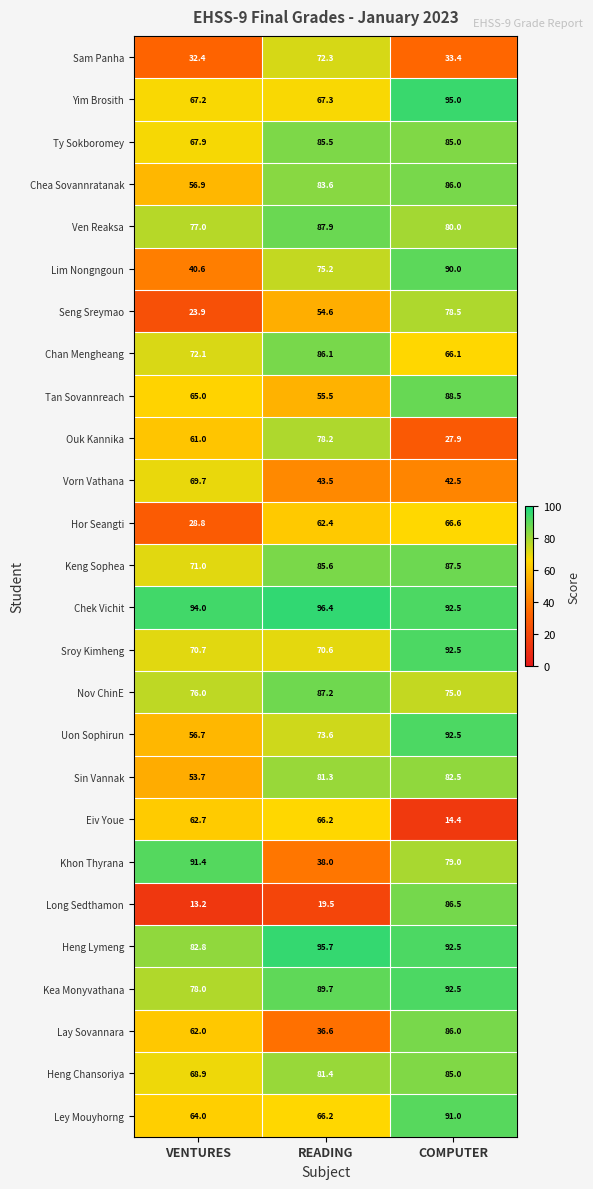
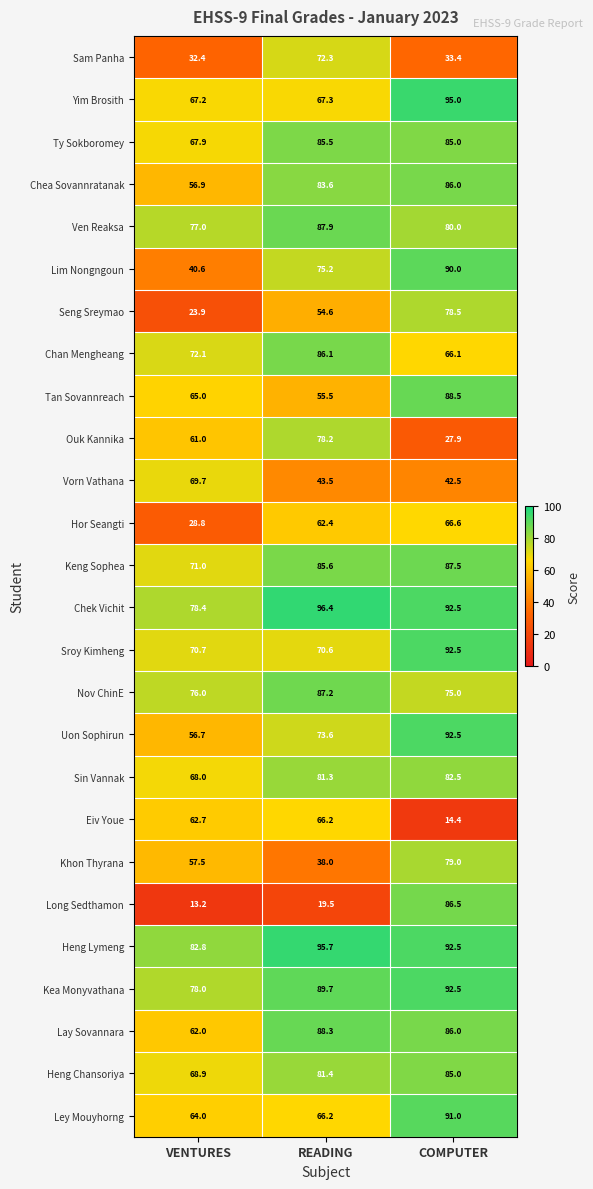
  {
    "Sam Panha": {
      "VENTURES": 32.4,
      "READING": 72.3,
      "COMPUTER": 33.4
    },
    "Yim Brosith": {
      "VENTURES": 67.2,
      "READING": 67.3,
      "COMPUTER": 95.0
    },
    "Ty Sokboromey": {
      "VENTURES": 67.9,
      "READING": 85.5,
      "COMPUTER": 85.0
    },
    "Chea Sovannratanak": {
      "VENTURES": 56.9,
      "READING": 83.6,
      "COMPUTER": 86.0
    },
    "Ven Reaksa": {
      "VENTURES": 77.0,
      "READING": 87.9,
      "COMPUTER": 80.0
    },
    "Lim Nongngoun": {
      "VENTURES": 40.6,
      "READING": 75.2,
      "COMPUTER": 90.0
    },
    "Seng Sreymao": {
      "VENTURES": 23.9,
      "READING": 54.6,
      "COMPUTER": 78.5
    },
    "Chan Mengheang": {
      "VENTURES": 72.1,
      "READING": 86.1,
      "COMPUTER": 66.1
    },
    "Tan Sovannreach": {
      "VENTURES": 65.0,
      "READING": 55.5,
      "COMPUTER": 88.5
    },
    "Ouk Kannika": {
      "VENTURES": 61.0,
      "READING": 78.2,
      "COMPUTER": 27.9
    },
    "Vorn Vathana": {
      "VENTURES": 69.7,
      "READING": 43.5,
      "COMPUTER": 42.5
    },
    "Hor Seangti": {
      "VENTURES": 28.8,
      "READING": 62.4,
      "COMPUTER": 66.6
    },
    "Keng Sophea": {
      "VENTURES": 71.0,
      "READING": 85.6,
      "COMPUTER": 87.5
    },
    "Chek Vichit": {
-     "VENTURES": 94.0,
+     "VENTURES": 78.4,
      "READING": 96.4,
      "COMPUTER": 92.5
    },
    "Sroy Kimheng": {
      "VENTURES": 70.7,
      "READING": 70.6,
      "COMPUTER": 92.5
    },
    "Nov ChinE": {
      "VENTURES": 76.0,
      "READING": 87.2,
      "COMPUTER": 75.0
    },
    "Uon Sophirun": {
      "VENTURES": 56.7,
      "READING": 73.6,
      "COMPUTER": 92.5
    },
    "Sin Vannak": {
-     "VENTURES": 53.7,
+     "VENTURES": 68.0,
      "READING": 81.3,
      "COMPUTER": 82.5
    },
    "Eiv Youe": {
      "VENTURES": 62.7,
      "READING": 66.2,
      "COMPUTER": 14.4
    },
    "Khon Thyrana": {
-     "VENTURES": 91.4,
+     "VENTURES": 57.5,
      "READING": 38.0,
      "COMPUTER": 79.0
    },
    "Long Sedthamon": {
      "VENTURES": 13.2,
      "READING": 19.5,
      "COMPUTER": 86.5
    },
    "Heng Lymeng": {
      "VENTURES": 82.8,
      "READING": 95.7,
      "COMPUTER": 92.5
    },
    "Kea Monyvathana": {
      "VENTURES": 78.0,
      "READING": 89.7,
      "COMPUTER": 92.5
    },
    "Lay Sovannara": {
      "VENTURES": 62.0,
-     "READING": 36.6,
+     "READING": 88.3,
      "COMPUTER": 86.0
    },
    "Heng Chansoriya": {
      "VENTURES": 68.9,
      "READING": 81.4,
      "COMPUTER": 85.0
    },
    "Ley Mouyhorng": {
      "VENTURES": 64.0,
      "READING": 66.2,
      "COMPUTER": 91.0
    }
  }
